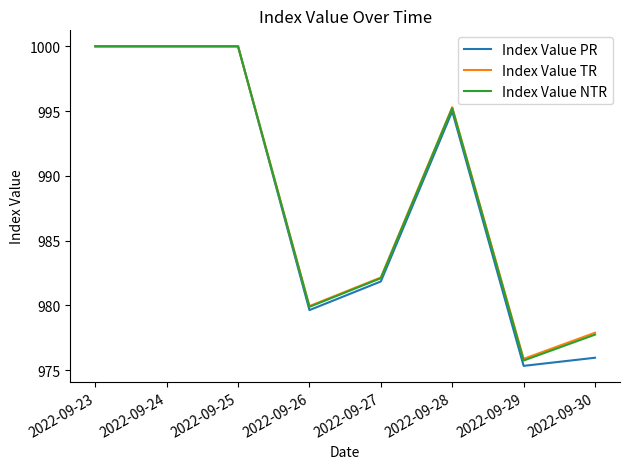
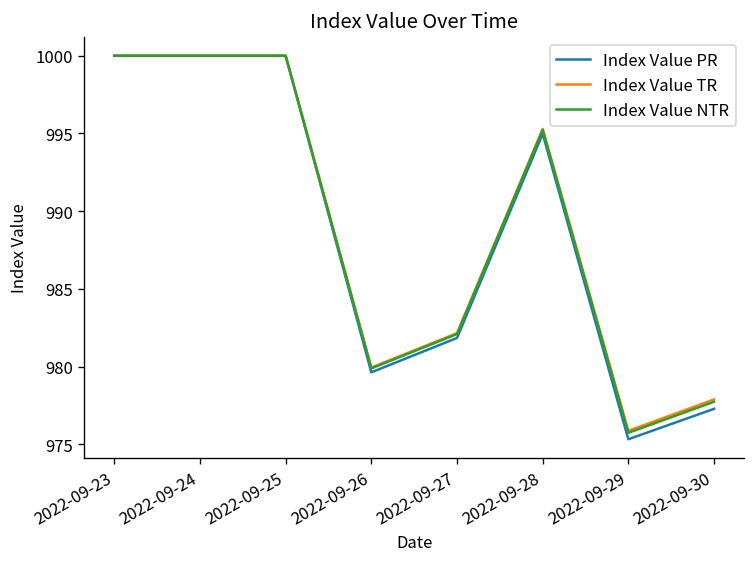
  {
    "Index Value PR": {
      "2022-09-26": 979.6,
      "2022-09-27": 981.8,
      "2022-09-28": 995.0,
      "2022-09-29": 975.3,
-     "2022-09-30": 976.0
+     "2022-09-30": 977.3
    }
  }
